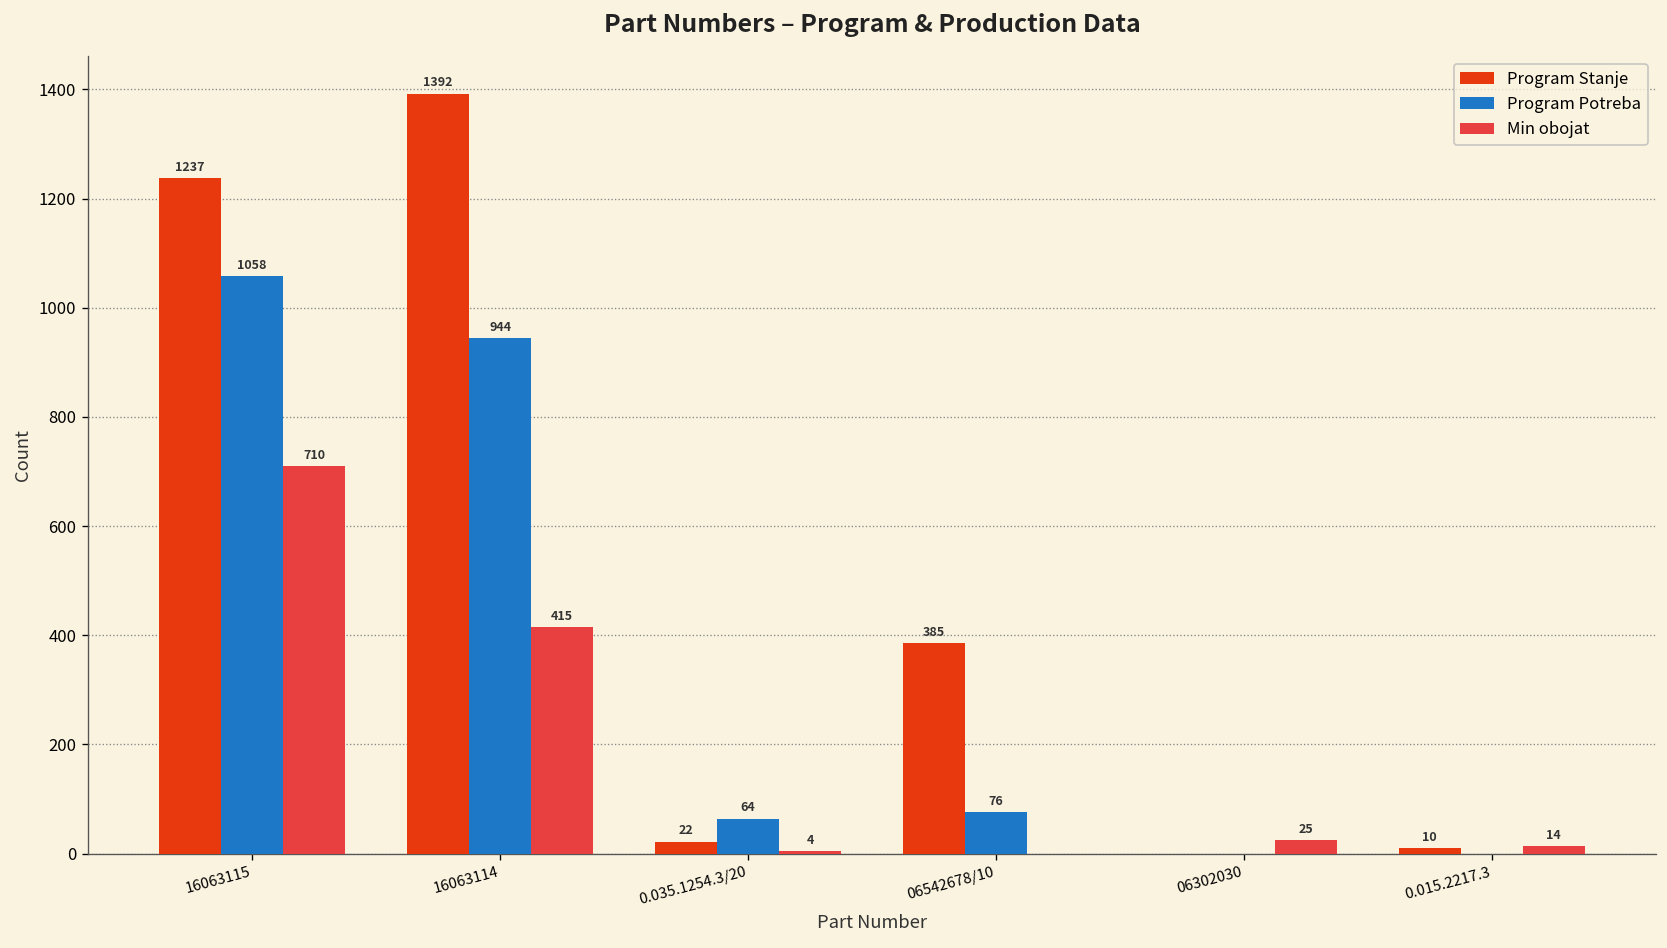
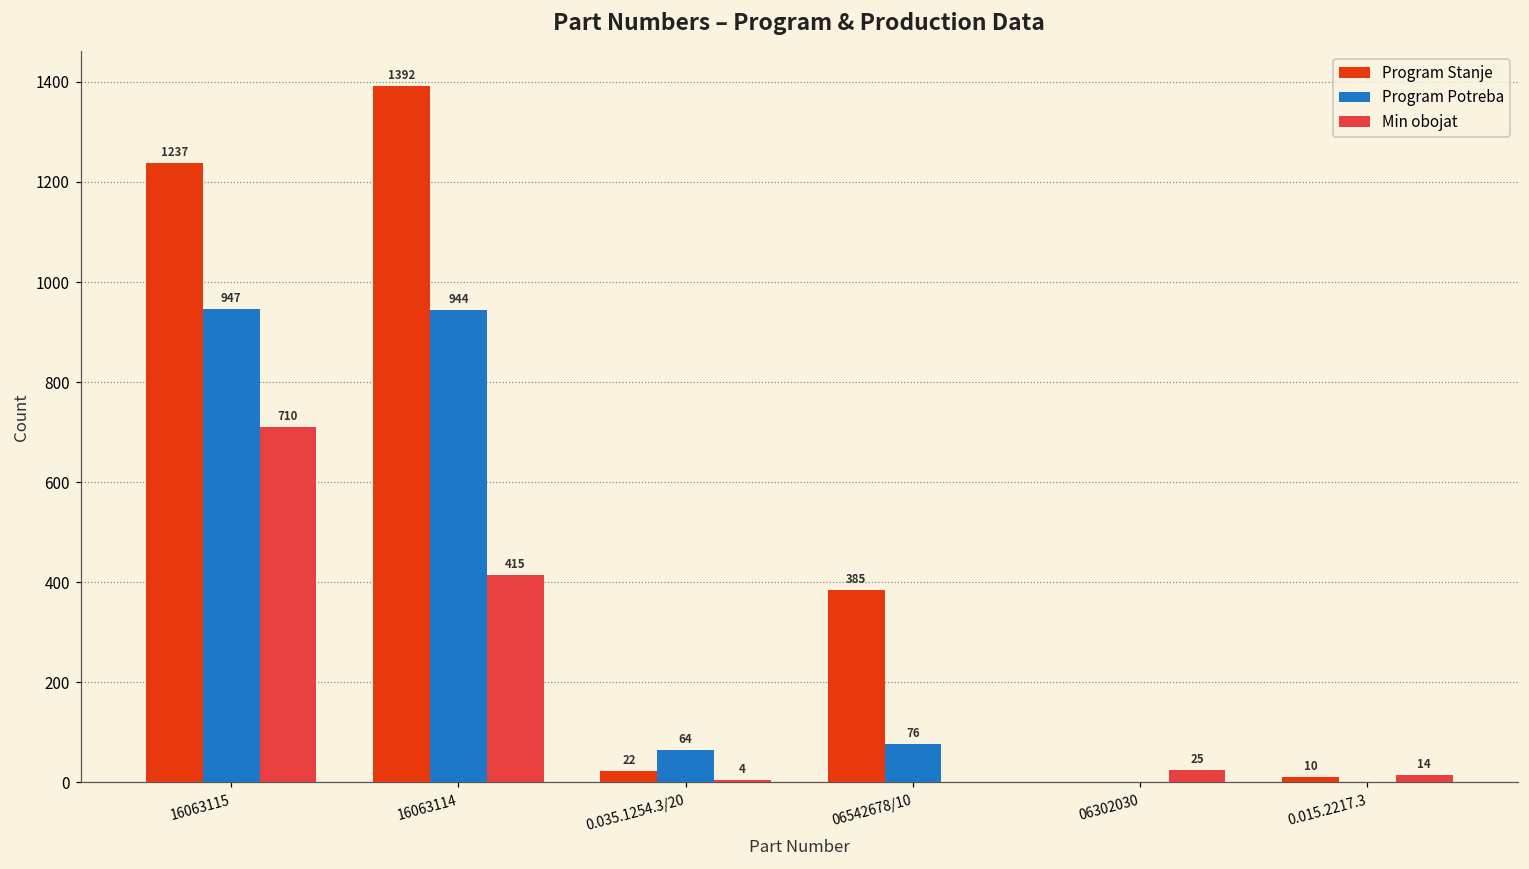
  {
    "Program Potreba": {
-     "16063115": 1058,
+     "16063115": 947,
      "16063114": 944,
      "0.035.1254.3/20": 64,
      "06542678/10": 76
    }
  }
